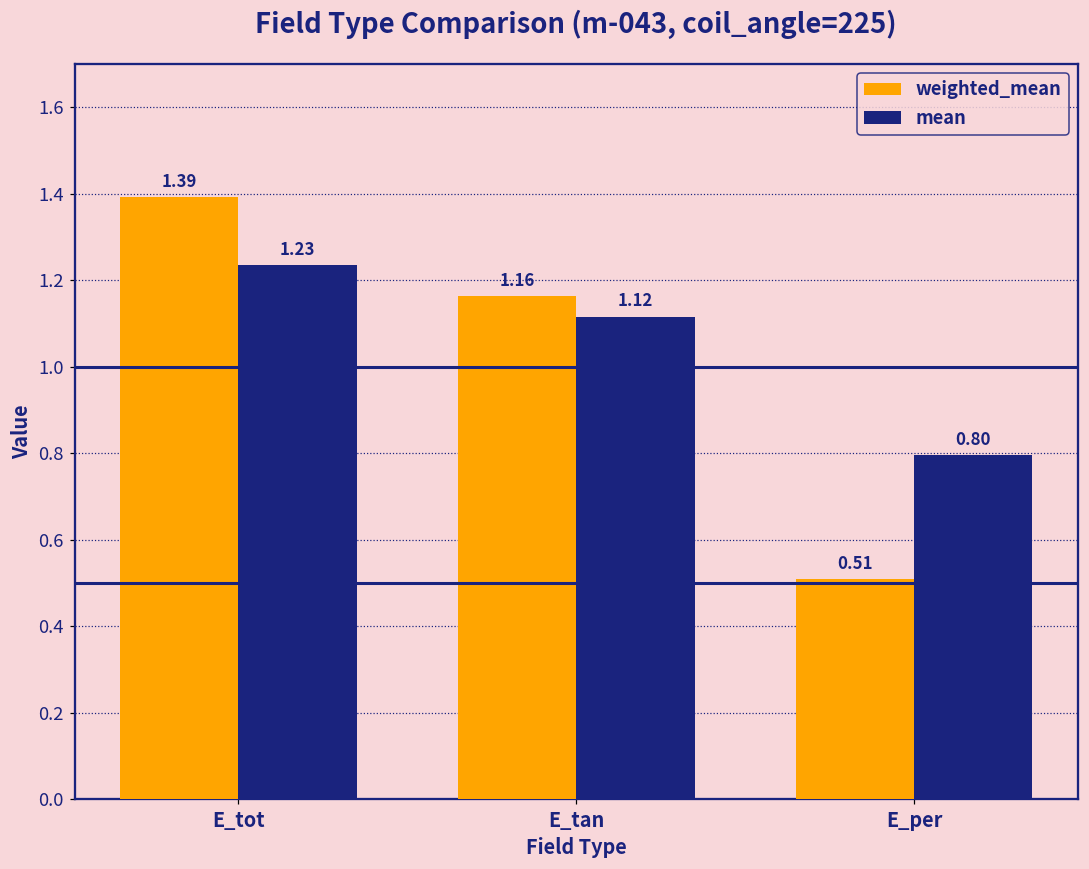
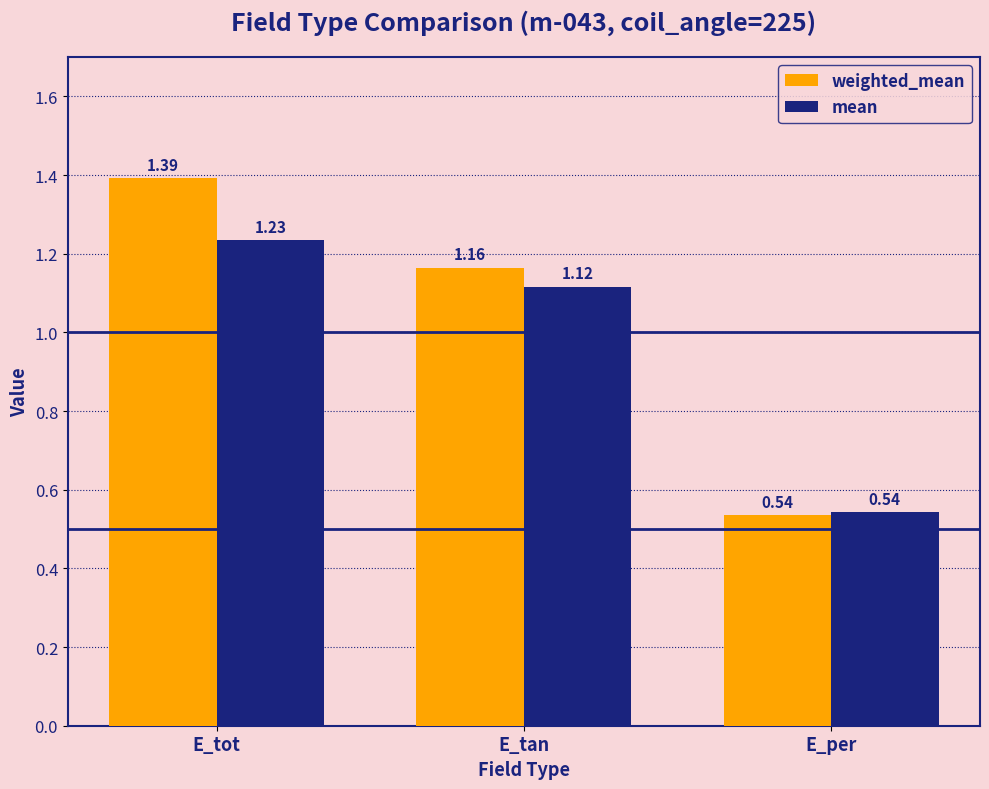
  {
    "weighted_mean": {
      "E_tot": 1.39,
      "E_tan": 1.16,
-     "E_per": 0.51
+     "E_per": 0.54
    },
    "mean": {
      "E_tot": 1.23,
      "E_tan": 1.12,
-     "E_per": 0.80
+     "E_per": 0.54
    }
  }
